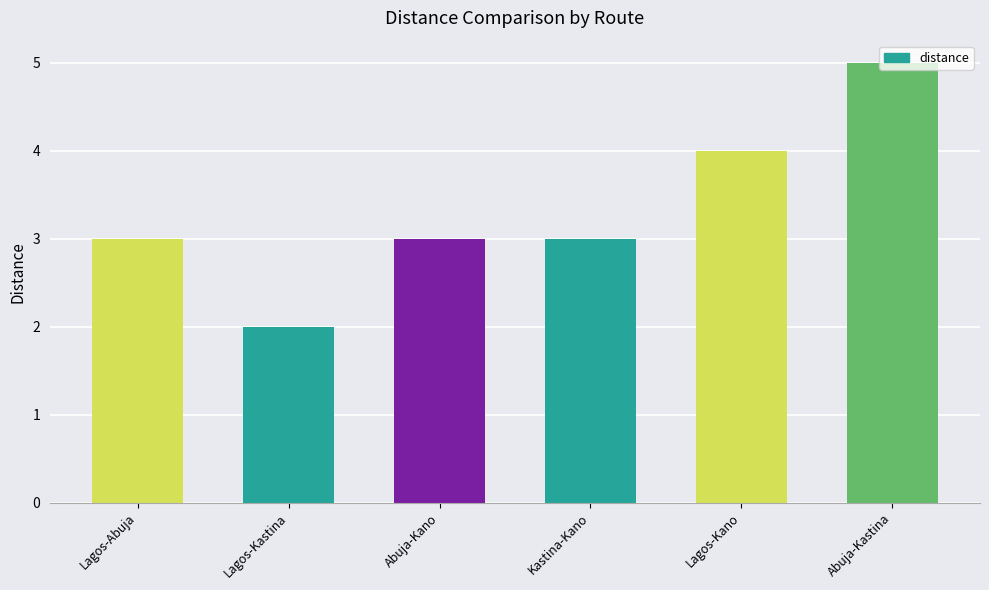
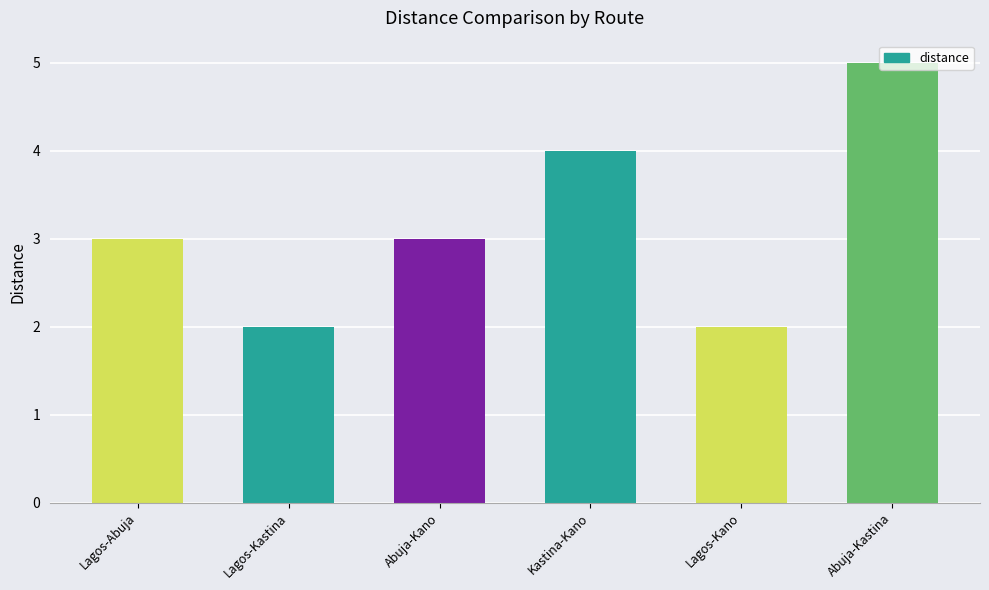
  {
    "Lagos-Abuja": 3,
    "Lagos-Kastina": 2,
    "Abuja-Kano": 3,
-   "Kastina-Kano": 3,
-   "Lagos-Kano": 4
+   "Kastina-Kano": 4,
+   "Lagos-Kano": 2
  }
